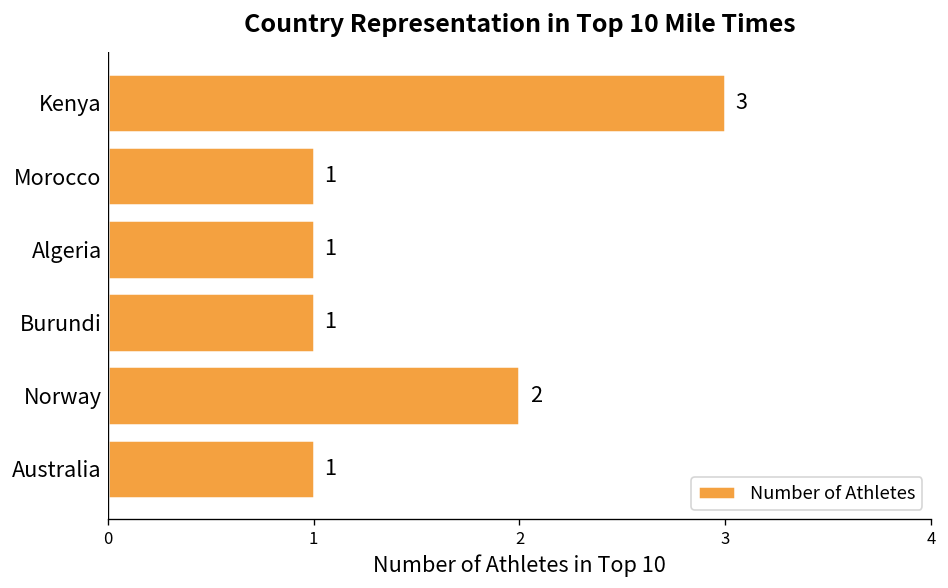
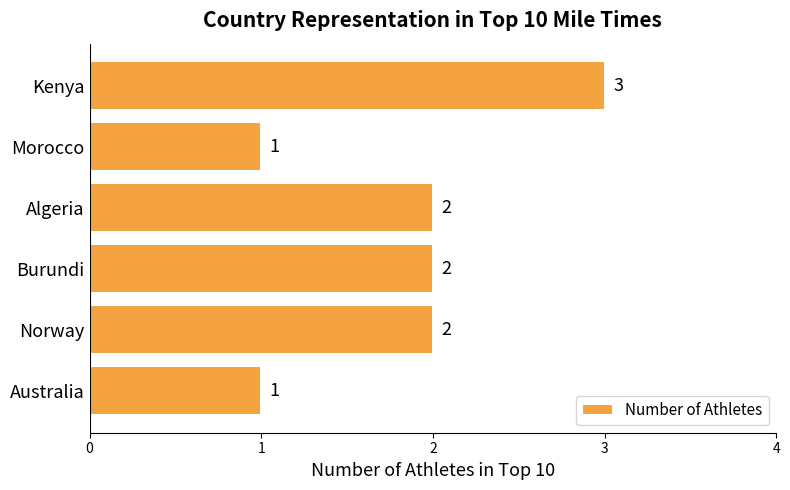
  {
    "Kenya": 3,
    "Morocco": 1,
-   "Algeria": 1,
-   "Burundi": 1,
+   "Algeria": 2,
+   "Burundi": 2,
    "Norway": 2,
    "Australia": 1
  }
